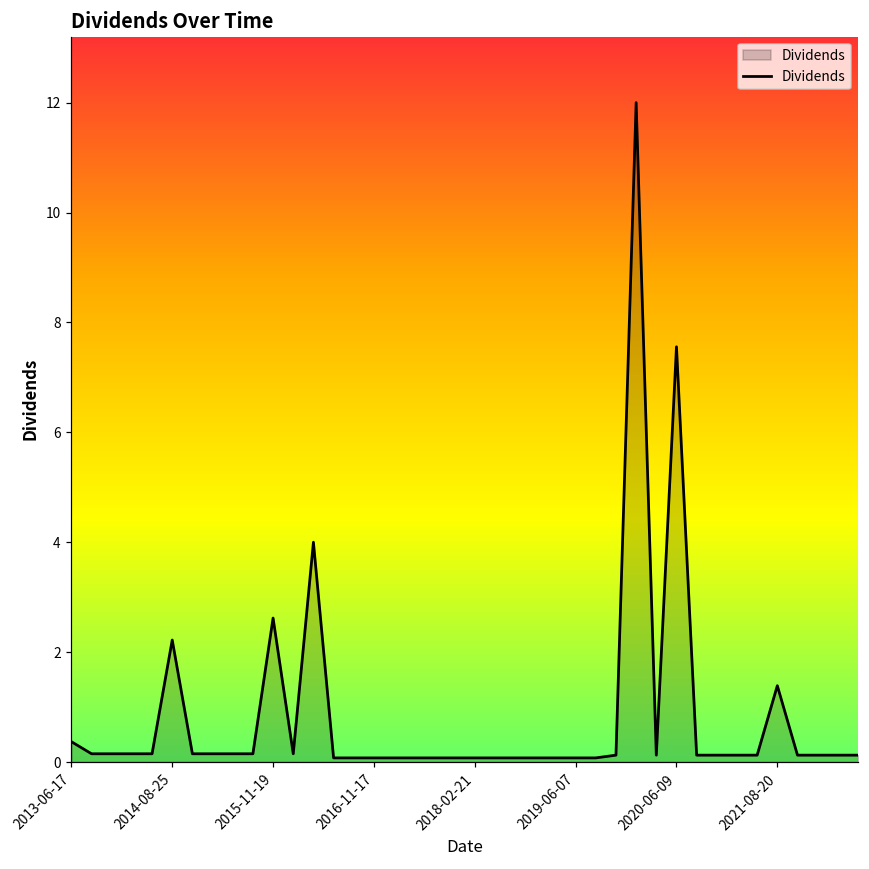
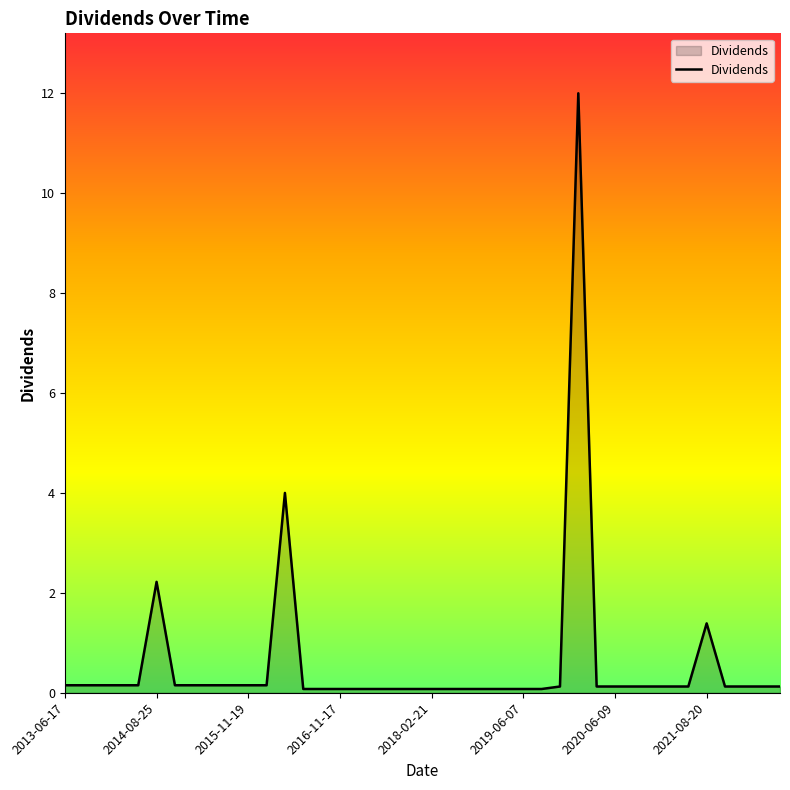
  {
-   "2013-06-17": 0.4,
+   "2013-06-17": 0.2,
    "2014-08-25": 2.2,
-   "2015-11-19": 2.6,
+   "2015-11-19": 0.2,
    "2016-11-17": 0.1,
    "2018-02-21": 0.1,
    "2019-06-07": 0.1,
-   "2020-06-09": 7.6,
+   "2020-06-09": 0.1,
    "2021-08-20": 1.4
  }
